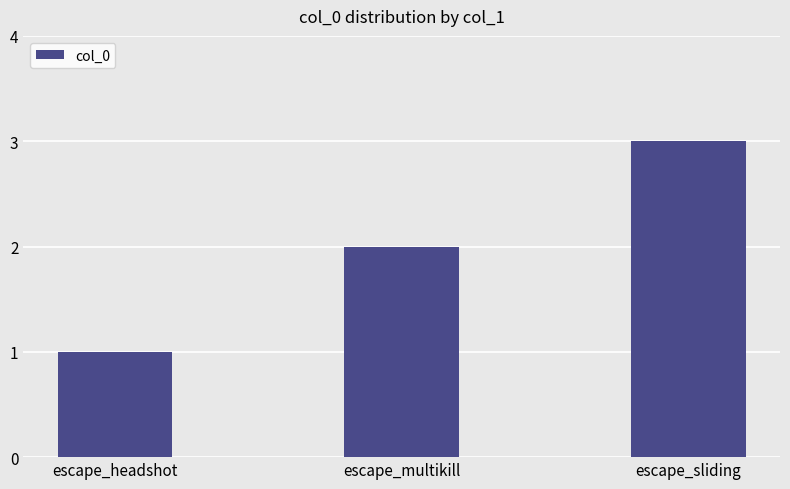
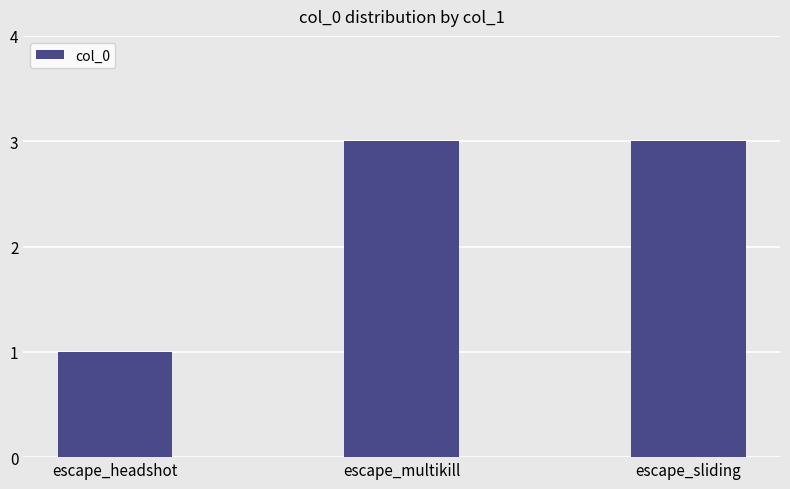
  {
    "escape_headshot": 1,
-   "escape_multikill": 2,
+   "escape_multikill": 3,
    "escape_sliding": 3
  }
